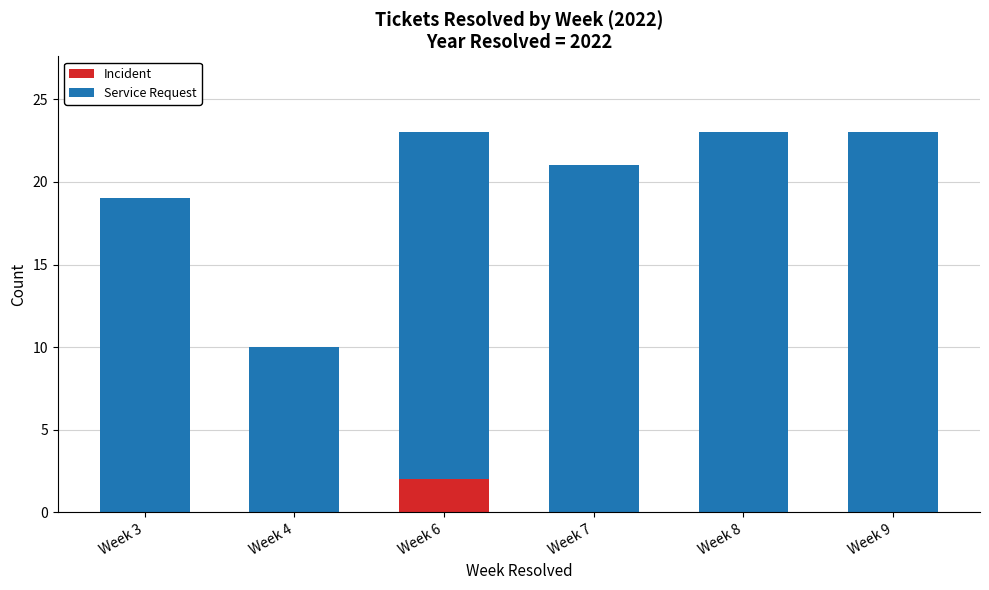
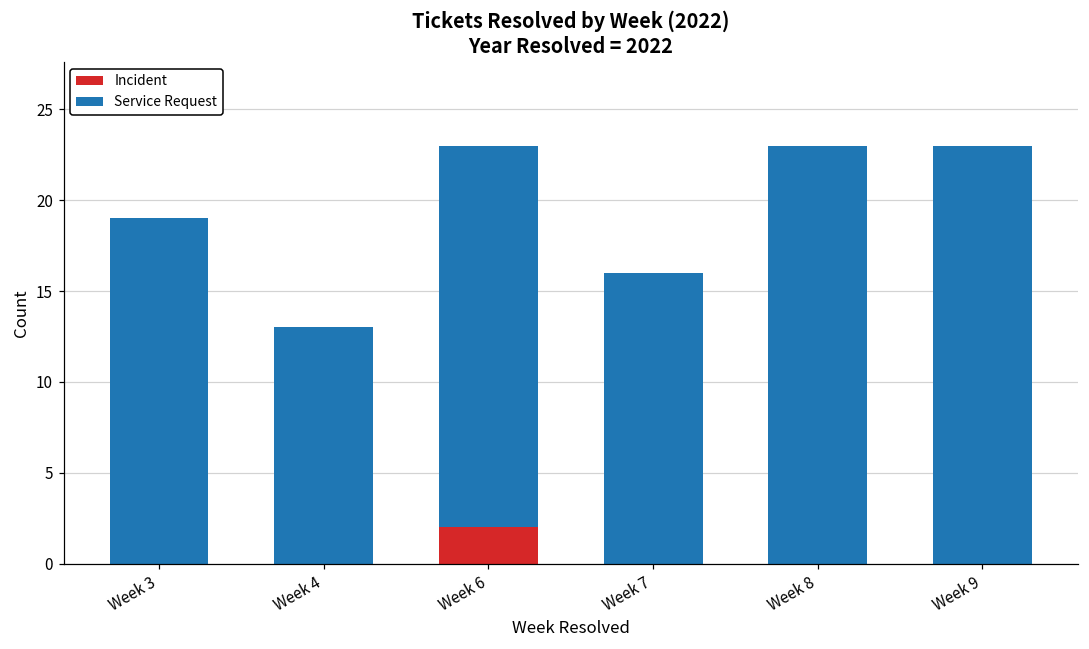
  {
    "Incident": {
      "Week 3": 0,
      "Week 4": 0,
      "Week 6": 2,
      "Week 7": 0,
      "Week 8": 0,
      "Week 9": 0
    },
    "Service Request": {
-     "Week 4": 10,
-     "Week 7": 21
+     "Week 4": 13,
+     "Week 7": 16
    }
  }
